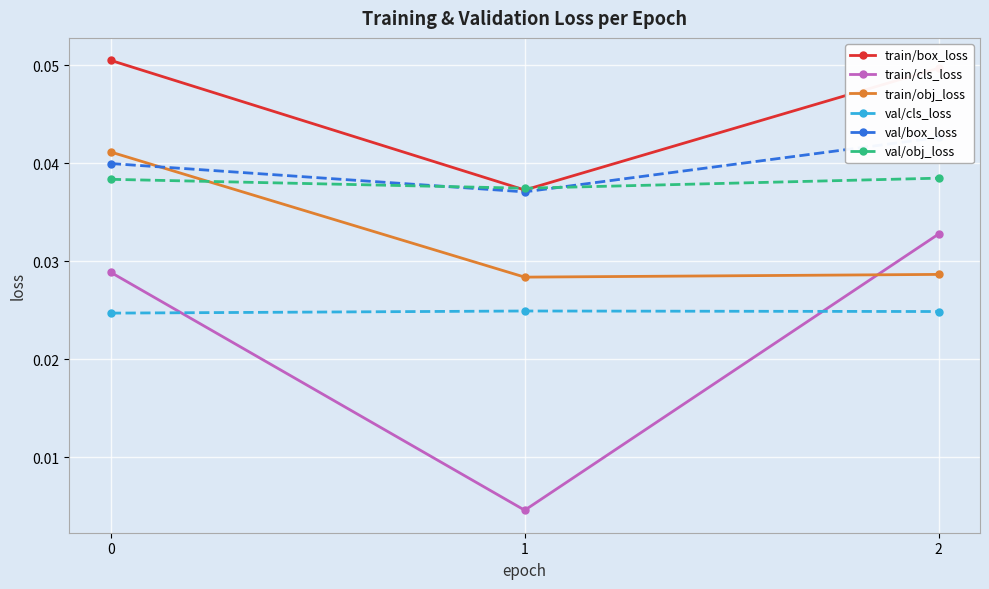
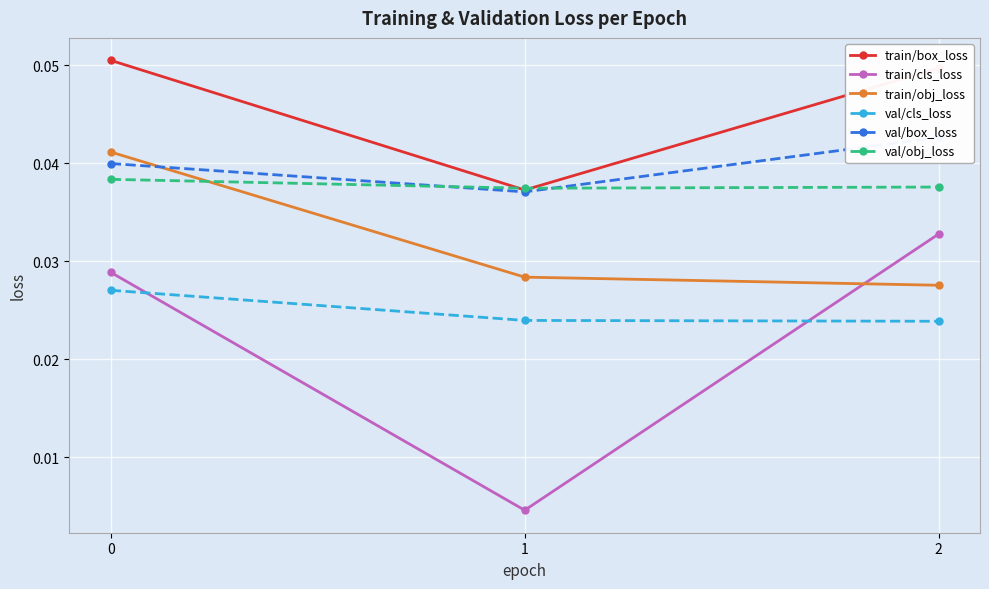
  {
    "train/box_loss": {
      "0": 0.050
    },
    "train/cls_loss": {
      "0": 0.029,
      "1": 0.005,
      "2": 0.033
    },
    "train/obj_loss": {
      "0": 0.041,
      "1": 0.028,
-     "2": 0.029
+     "2": 0.028
    },
    "val/cls_loss": {
-     "0": 0.025,
-     "1": 0.025,
-     "2": 0.025
+     "0": 0.027,
+     "1": 0.024,
+     "2": 0.024
    },
    "val/box_loss": {
      "0": 0.040
    },
    "val/obj_loss": {
      "0": 0.038,
-     "2": 0.0385
+     "2": 0.0376
    }
  }
